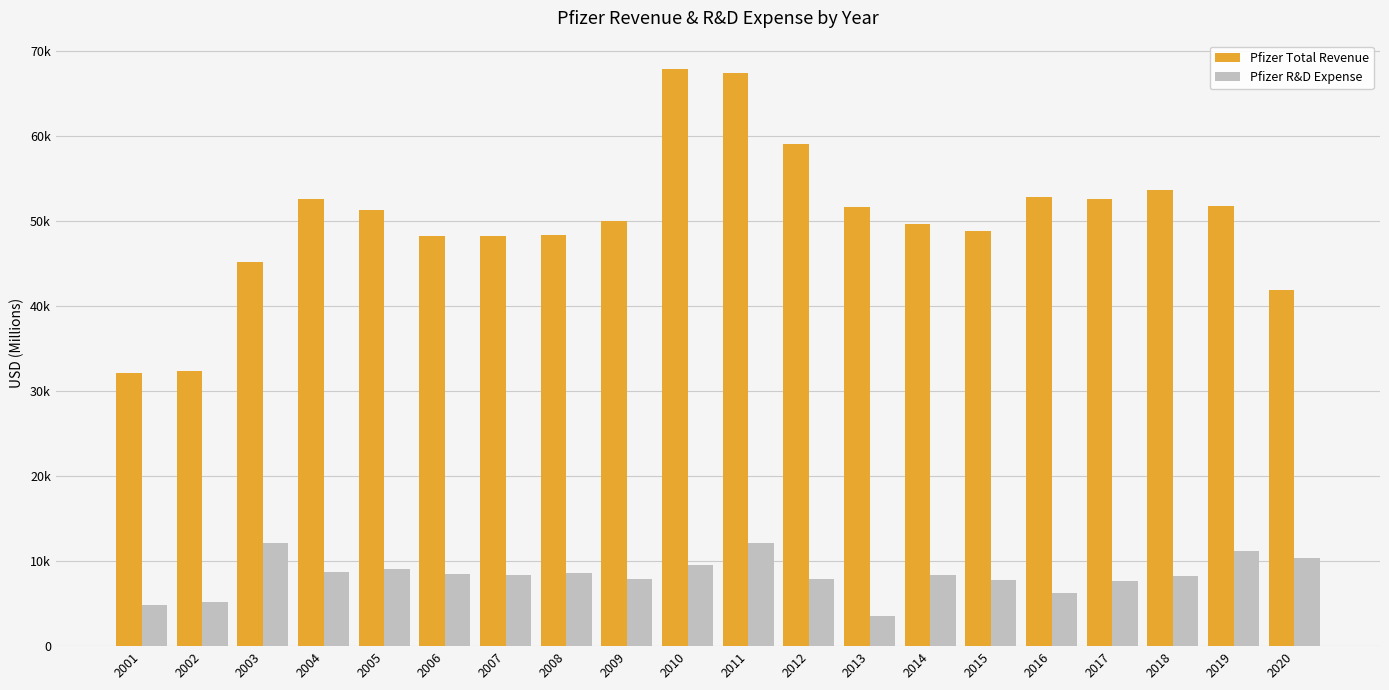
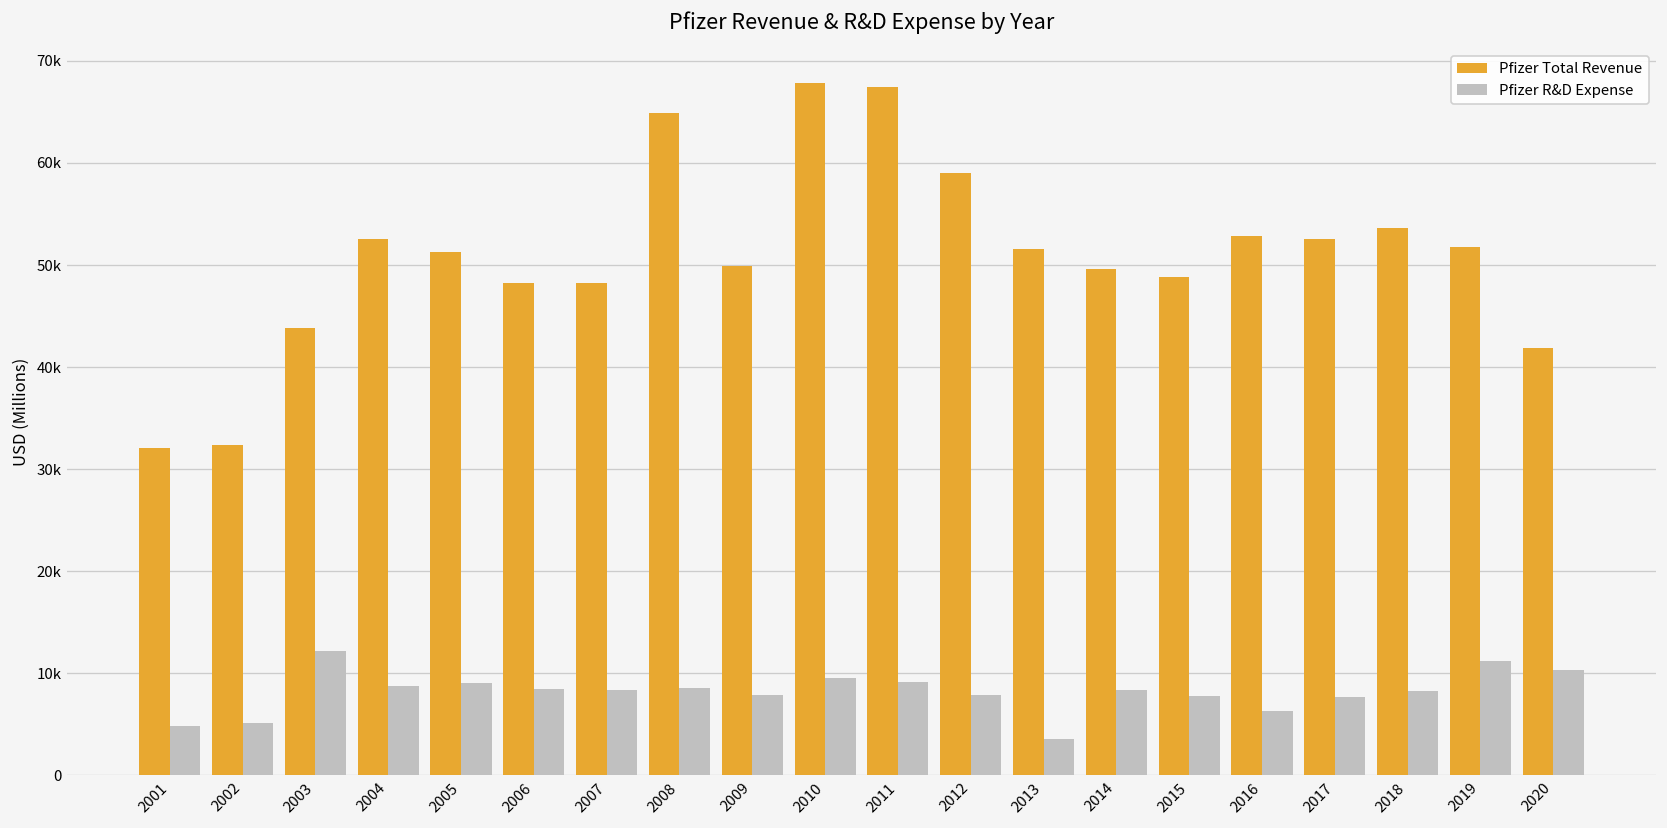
  {
    "Pfizer Total Revenue": {
      "2001": 32000,
      "2002": 32000,
-     "2003": 45000,
+     "2003": 44000,
      "2004": 53000,
      "2005": 51000,
      "2006": 48000,
      "2007": 48000,
-     "2008": 48000,
+     "2008": 65000,
      "2009": 50000,
      "2010": 68000,
      "2011": 67000,
      "2012": 59000,
      "2013": 52000,
      "2014": 50000,
      "2015": 49000,
      "2016": 53000,
      "2017": 53000,
      "2018": 54000,
      "2019": 52000,
      "2020": 42000
    },
    "Pfizer R&D Expense": {
      "2001": 5000,
      "2002": 5000,
      "2003": 12000,
      "2004": 9000,
      "2005": 9000,
      "2006": 8000,
      "2007": 8000,
      "2008": 9000,
      "2009": 8000,
      "2010": 10000,
-     "2011": 12000,
+     "2011": 9000,
      "2012": 8000,
      "2013": 4000,
      "2014": 8000,
      "2015": 8000,
      "2016": 6000,
      "2017": 8000,
      "2018": 8000,
      "2019": 11000,
      "2020": 10000
    }
  }
